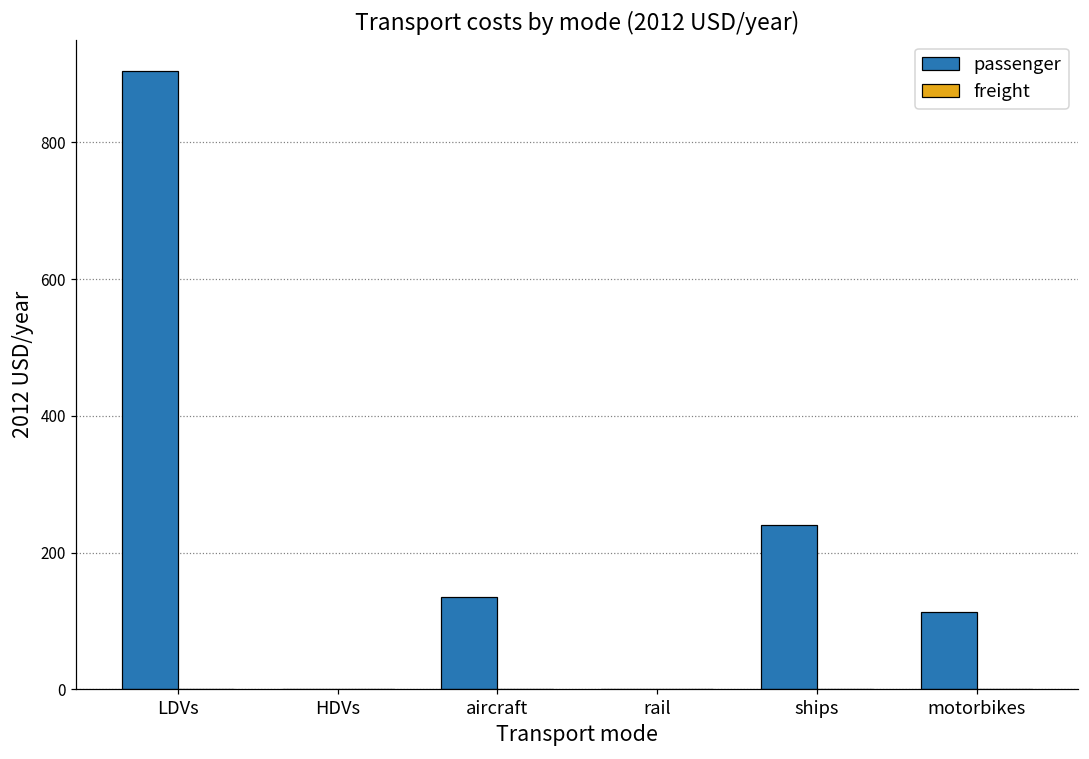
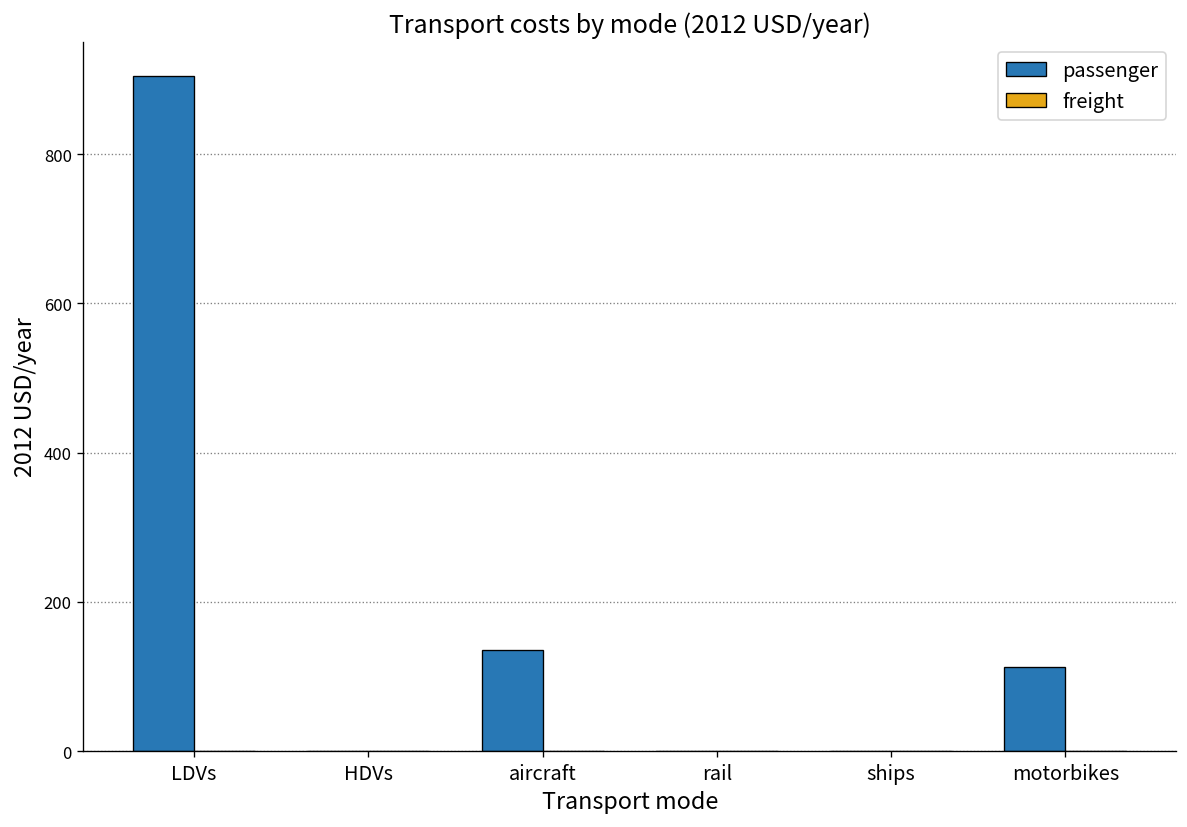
  {
    "passenger": {
      "LDVs": 910,
      "HDVs": 0,
      "aircraft": 140,
      "rail": 0,
-     "ships": 240,
+     "ships": 0,
      "motorbikes": 110
    },
    "freight": {
      "LDVs": 0,
      "HDVs": 0,
      "aircraft": 0,
      "rail": 0,
      "ships": 0,
      "motorbikes": 0
    }
  }
